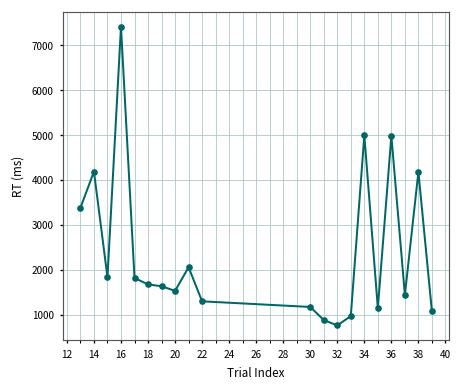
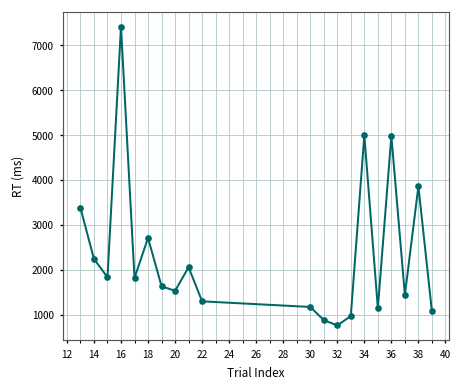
  {
-   "14": 4200,
+   "14": 2200,
    "16": 7400,
-   "18": 1700,
+   "18": 2700,
    "20": 1500,
    "22": 1300,
    "30": 1200,
    "32": 800,
    "34": 5000,
    "36": 5000,
-   "38": 4200
+   "38": 3900
  }
